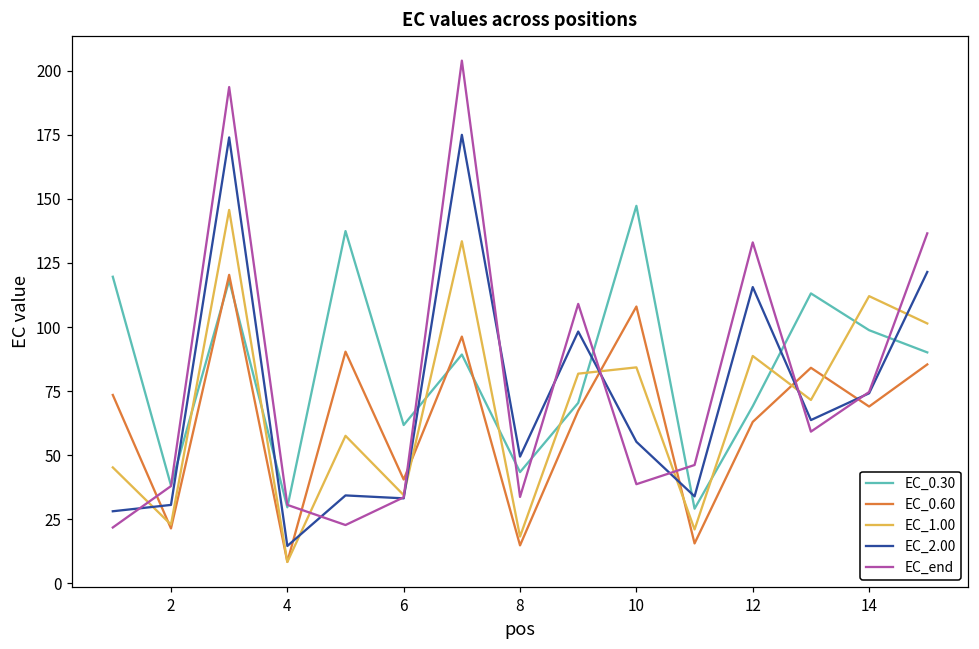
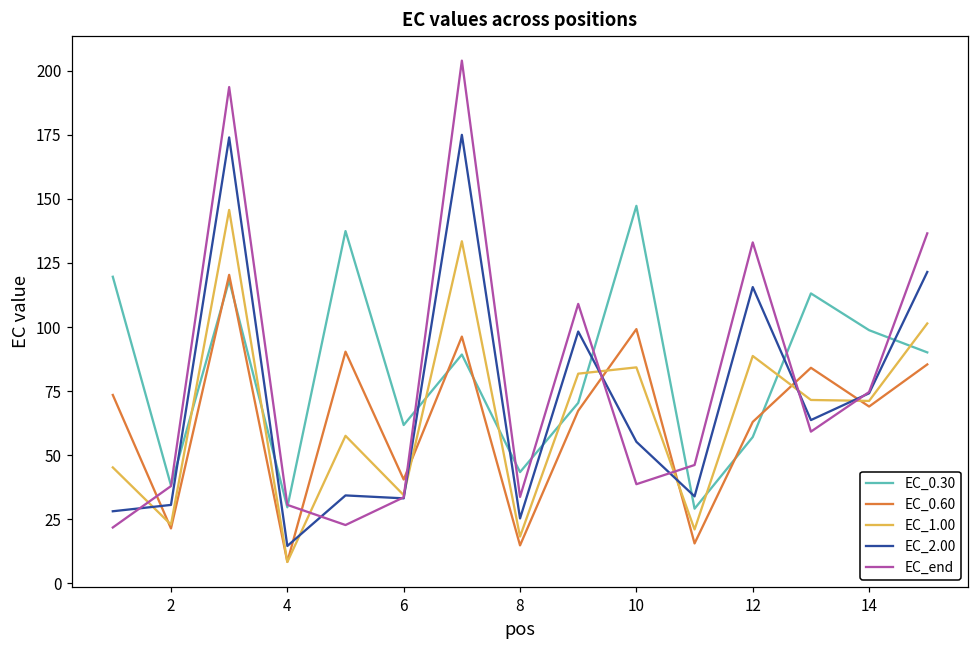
  {
    "EC_0.30": {
      "6": 62,
      "8": 43,
      "10": 147,
-     "12": 69,
+     "12": 57,
      "14": 99
    },
    "EC_0.60": {
      "2": 21,
      "6": 41,
      "8": 15,
-     "10": 108,
+     "10": 99,
      "12": 63,
      "14": 69
    },
    "EC_1.00": {
      "2": 23,
      "8": 18,
      "10": 84,
      "12": 89,
-     "14": 112
+     "14": 71
    },
    "EC_2.00": {
      "2": 31,
      "4": 15,
-     "8": 49,
+     "8": 25,
      "10": 55,
      "12": 116
    },
    "EC_end": {
      "8": 34,
      "10": 39,
      "12": 133
    }
  }
